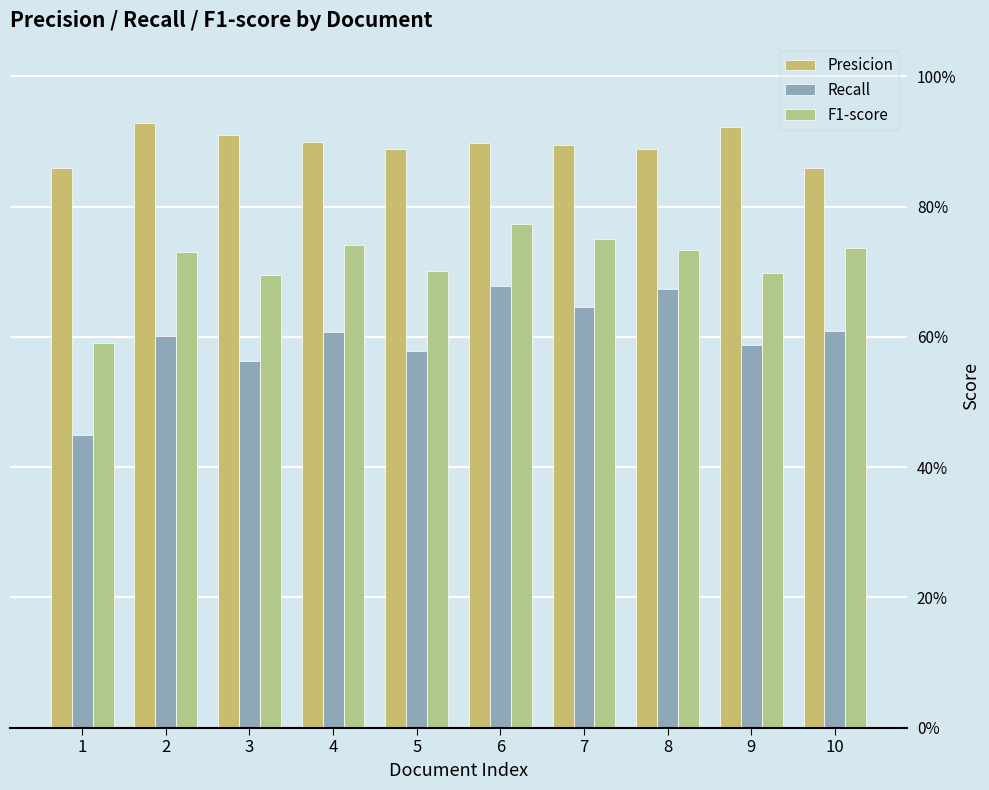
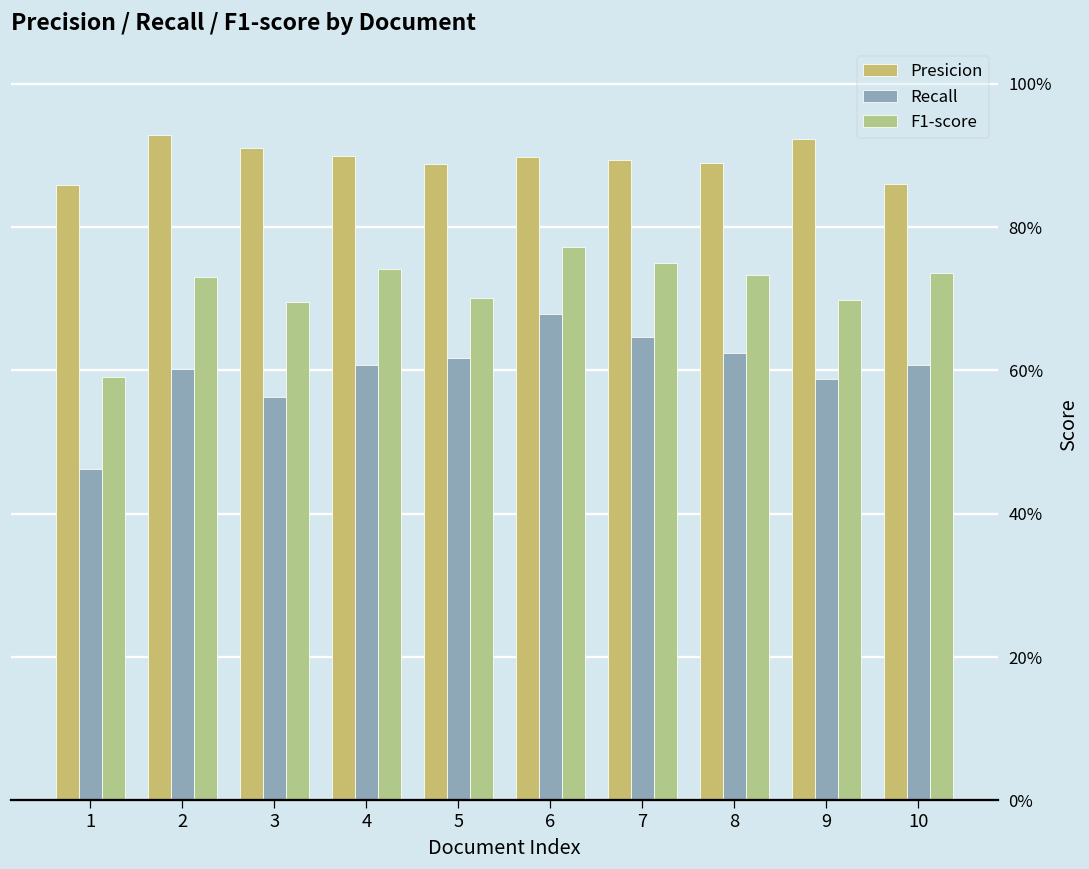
  {
    "Recall": {
-     "1": "45%",
+     "1": "46%",
      "2": "60%",
      "3": "56%",
      "4": "61%",
-     "5": "58%",
+     "5": "62%",
      "6": "68%",
      "7": "65%",
-     "8": "67%",
+     "8": "62%",
      "9": "59%",
      "10": "61%"
    }
  }
